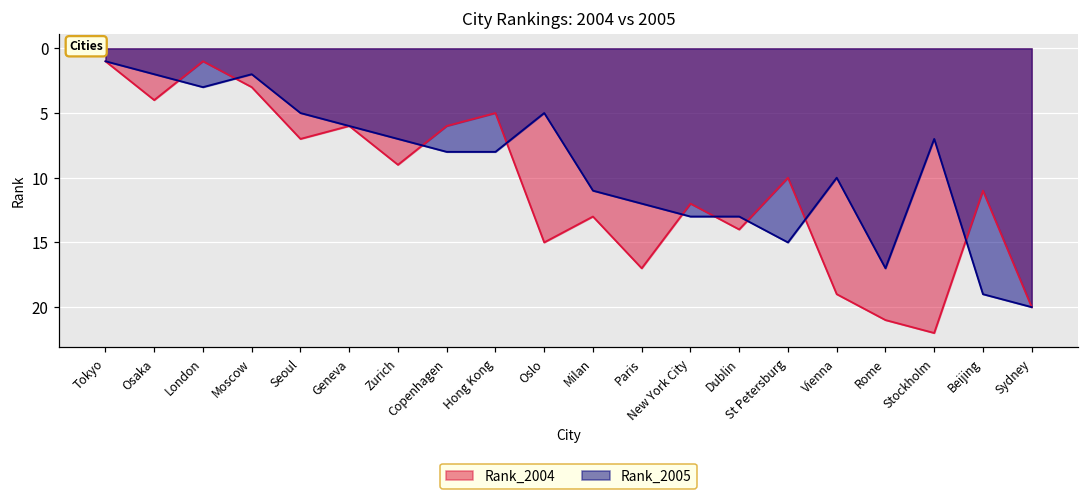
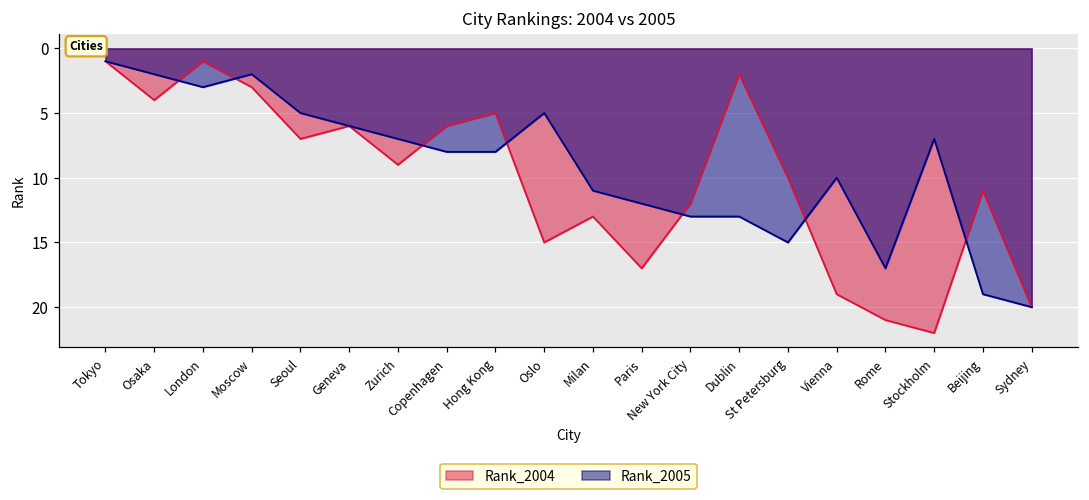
  {
    "Rank_2004": {
      "Osaka": 4,
      "London": 1,
      "Moscow": 3,
      "Seoul": 7,
      "Zurich": 9,
      "Copenhagen": 6,
      "Hong Kong": 5,
      "Oslo": 15,
      "Milan": 13,
      "Paris": 17,
      "New York City": 12,
-     "Dublin": 14,
+     "Dublin": 2,
      "St Petersburg": 10,
      "Vienna": 19,
      "Rome": 21,
      "Stockholm": 22,
      "Beijing": 11
    },
    "Rank_2005": {
      "Osaka": 2,
      "London": 3,
      "Moscow": 2,
      "Seoul": 5,
      "Zurich": 7,
      "Copenhagen": 8,
      "Hong Kong": 8,
      "Oslo": 5,
      "Milan": 11,
      "Paris": 12,
      "New York City": 13,
      "Dublin": 13,
      "St Petersburg": 15,
      "Vienna": 10,
      "Rome": 17,
      "Stockholm": 7,
      "Beijing": 19
    }
  }
